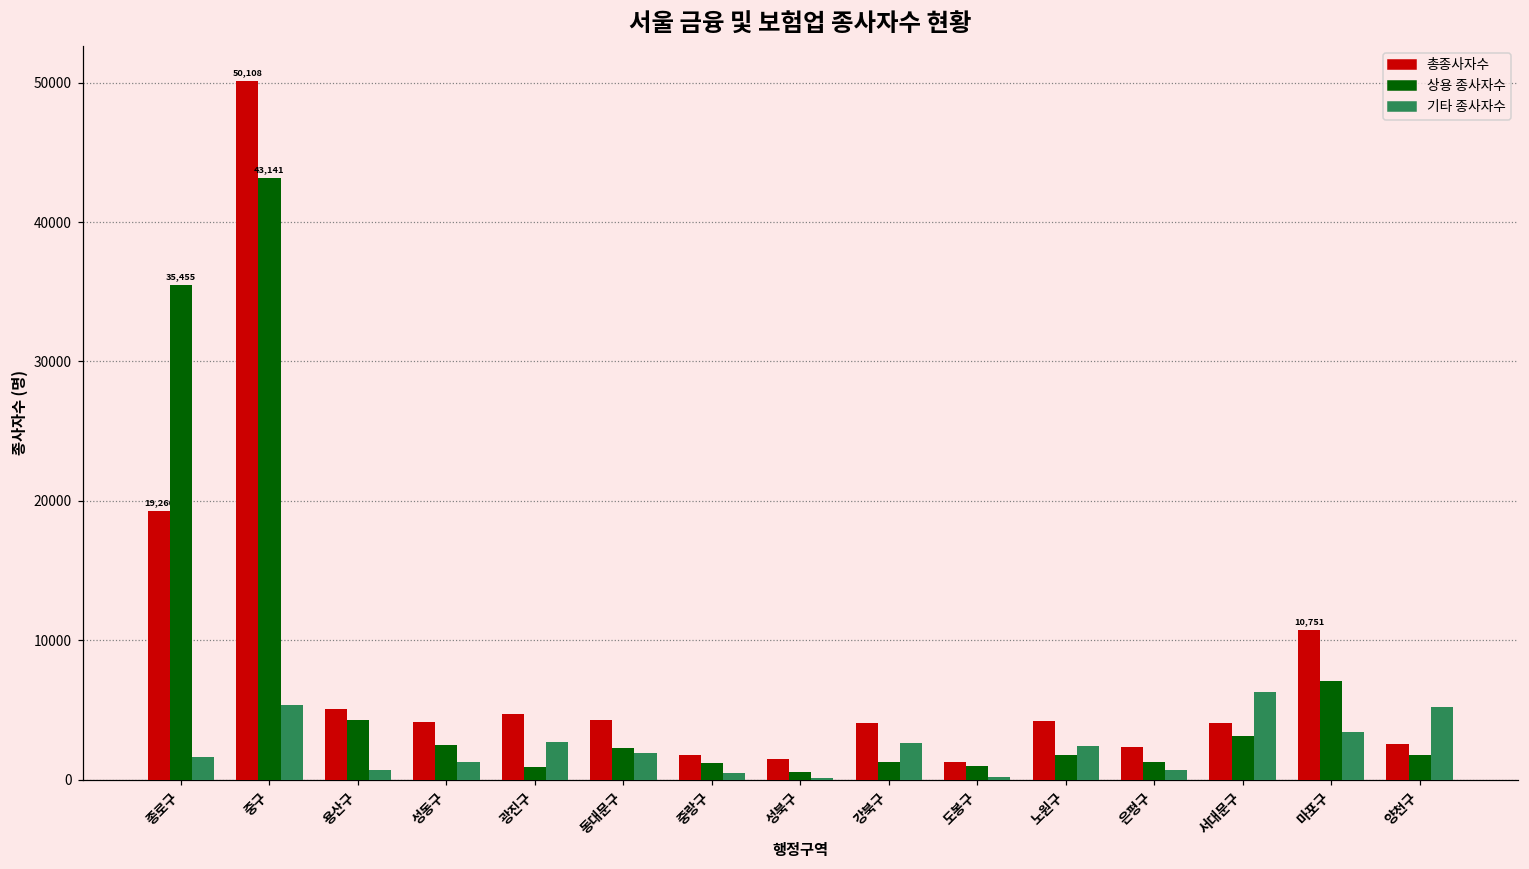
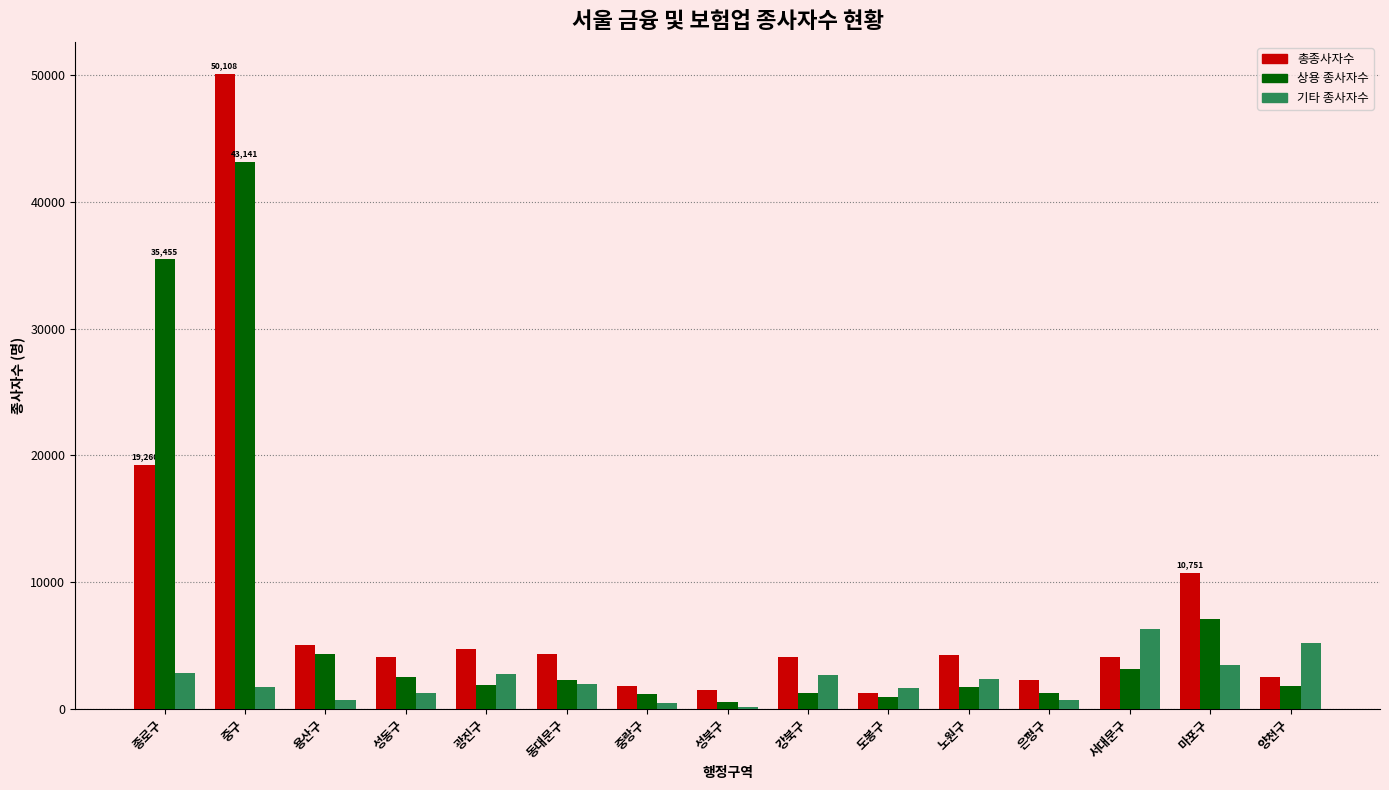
  {
    "총종사자수": {
      "종로구": "19,260",
      "중구": "50,108",
      "마포구": "10,751"
    },
    "상용 종사자수": {
      "용산구": "4300",
      "성동구": "2500",
-     "광진구": "900",
+     "광진구": "1900",
      "동대문구": "2300",
      "중랑구": "1200",
      "성북구": "600",
      "강북구": "1300",
      "도봉구": "1000",
      "노원구": "1800",
      "은평구": "1300",
      "서대문구": "3200",
      "마포구": "7100",
      "양천구": "1800"
    },
    "기타 종사자수": {
-     "종로구": "1600",
-     "중구": "5400",
+     "종로구": "2900",
+     "중구": "1700",
      "용산구": "700",
      "성동구": "1300",
      "광진구": "2700",
      "동대문구": "1900",
      "중랑구": "500",
      "강북구": "2700",
-     "도봉구": "200",
+     "도봉구": "1600",
      "노원구": "2400",
      "은평구": "700",
      "서대문구": "6300",
      "마포구": "3400",
      "양천구": "5200"
    }
  }
